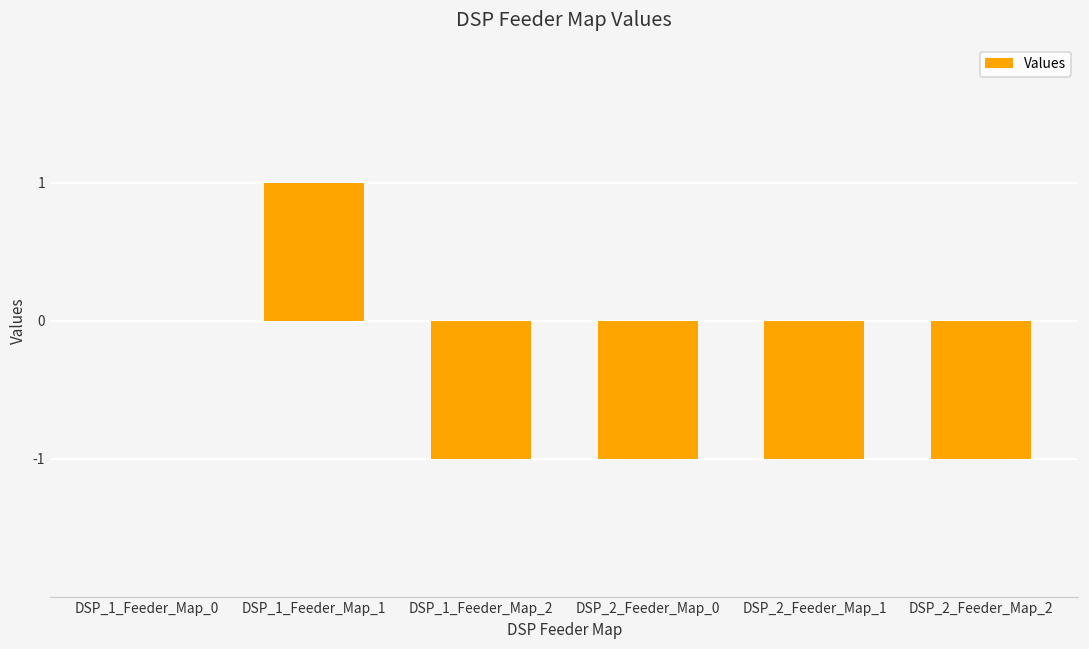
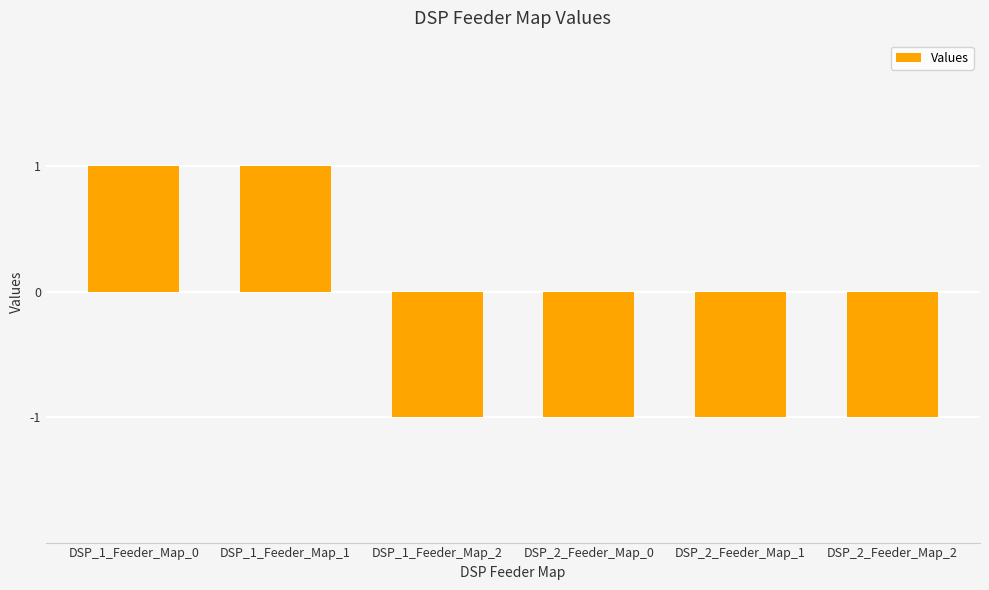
  {
-   "DSP_1_Feeder_Map_0": 0,
+   "DSP_1_Feeder_Map_0": 1,
    "DSP_1_Feeder_Map_1": 1,
    "DSP_1_Feeder_Map_2": -1,
    "DSP_2_Feeder_Map_0": -1,
    "DSP_2_Feeder_Map_1": -1,
    "DSP_2_Feeder_Map_2": -1
  }
